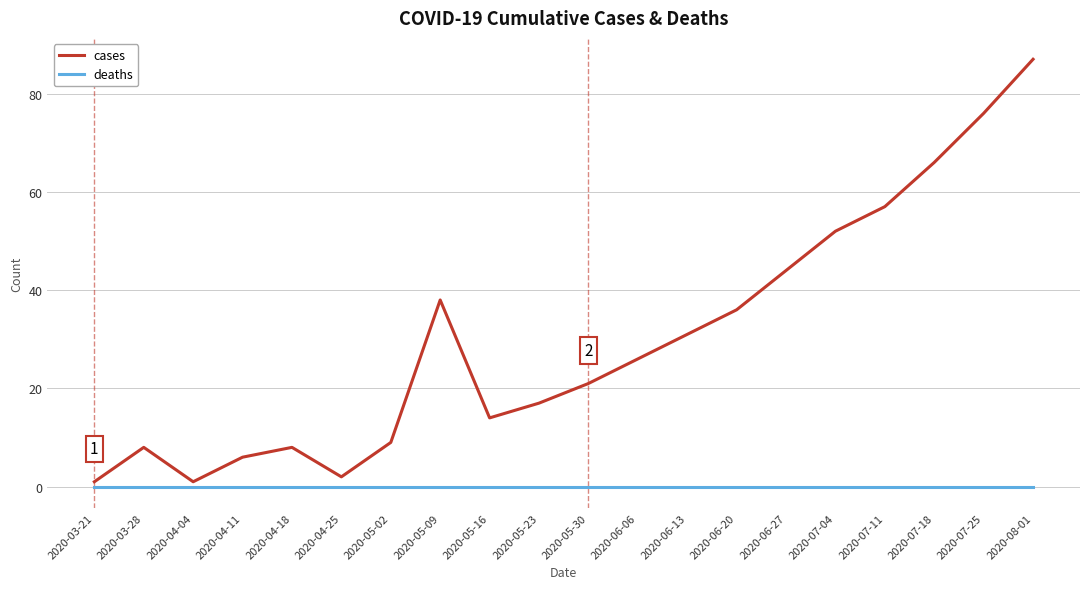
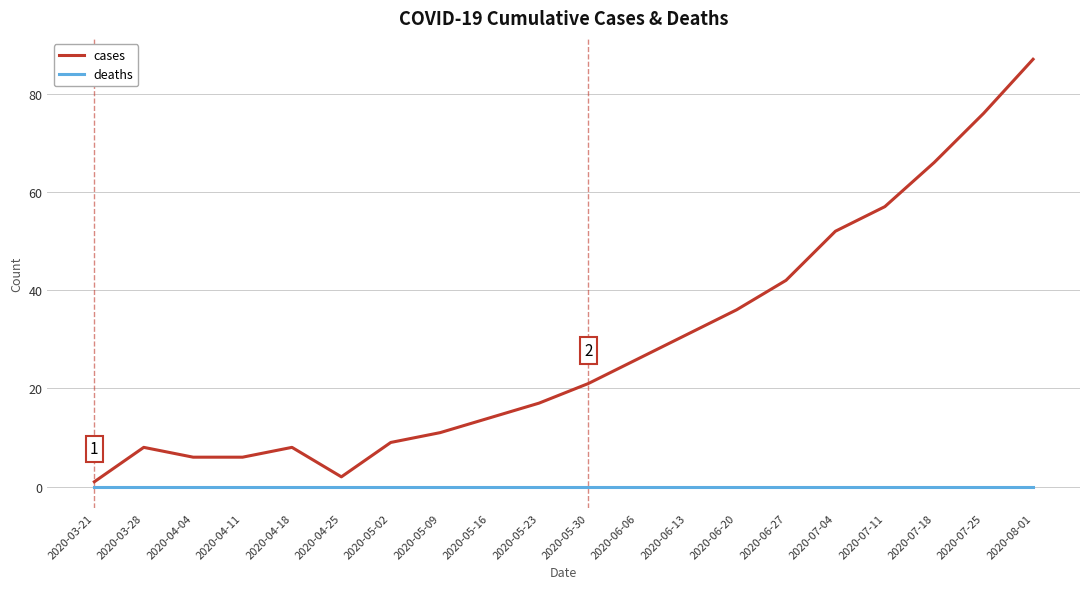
  {
    "cases": {
      "2020-03-28": 8,
-     "2020-04-04": 1,
+     "2020-04-04": 6,
      "2020-04-11": 6,
      "2020-04-18": 8,
      "2020-04-25": 2,
      "2020-05-02": 9,
-     "2020-05-09": 38,
+     "2020-05-09": 11,
      "2020-05-16": 14,
      "2020-05-23": 17,
      "2020-06-06": 26,
      "2020-06-13": 31,
      "2020-06-20": 36,
-     "2020-06-27": 44,
+     "2020-06-27": 42,
      "2020-07-04": 52,
      "2020-07-11": 57,
      "2020-07-18": 66,
      "2020-07-25": 76,
      "2020-08-01": 87
    },
    "deaths": {
      "2020-03-21": 0,
      "2020-03-28": 0,
      "2020-04-04": 0,
      "2020-04-11": 0,
      "2020-04-18": 0,
      "2020-04-25": 0,
      "2020-05-02": 0,
      "2020-05-09": 0,
      "2020-05-16": 0,
      "2020-05-23": 0,
      "2020-05-30": 0,
      "2020-06-06": 0,
      "2020-06-13": 0,
      "2020-06-20": 0,
      "2020-06-27": 0,
      "2020-07-04": 0,
      "2020-07-11": 0,
      "2020-07-18": 0,
      "2020-07-25": 0,
      "2020-08-01": 0
    }
  }
